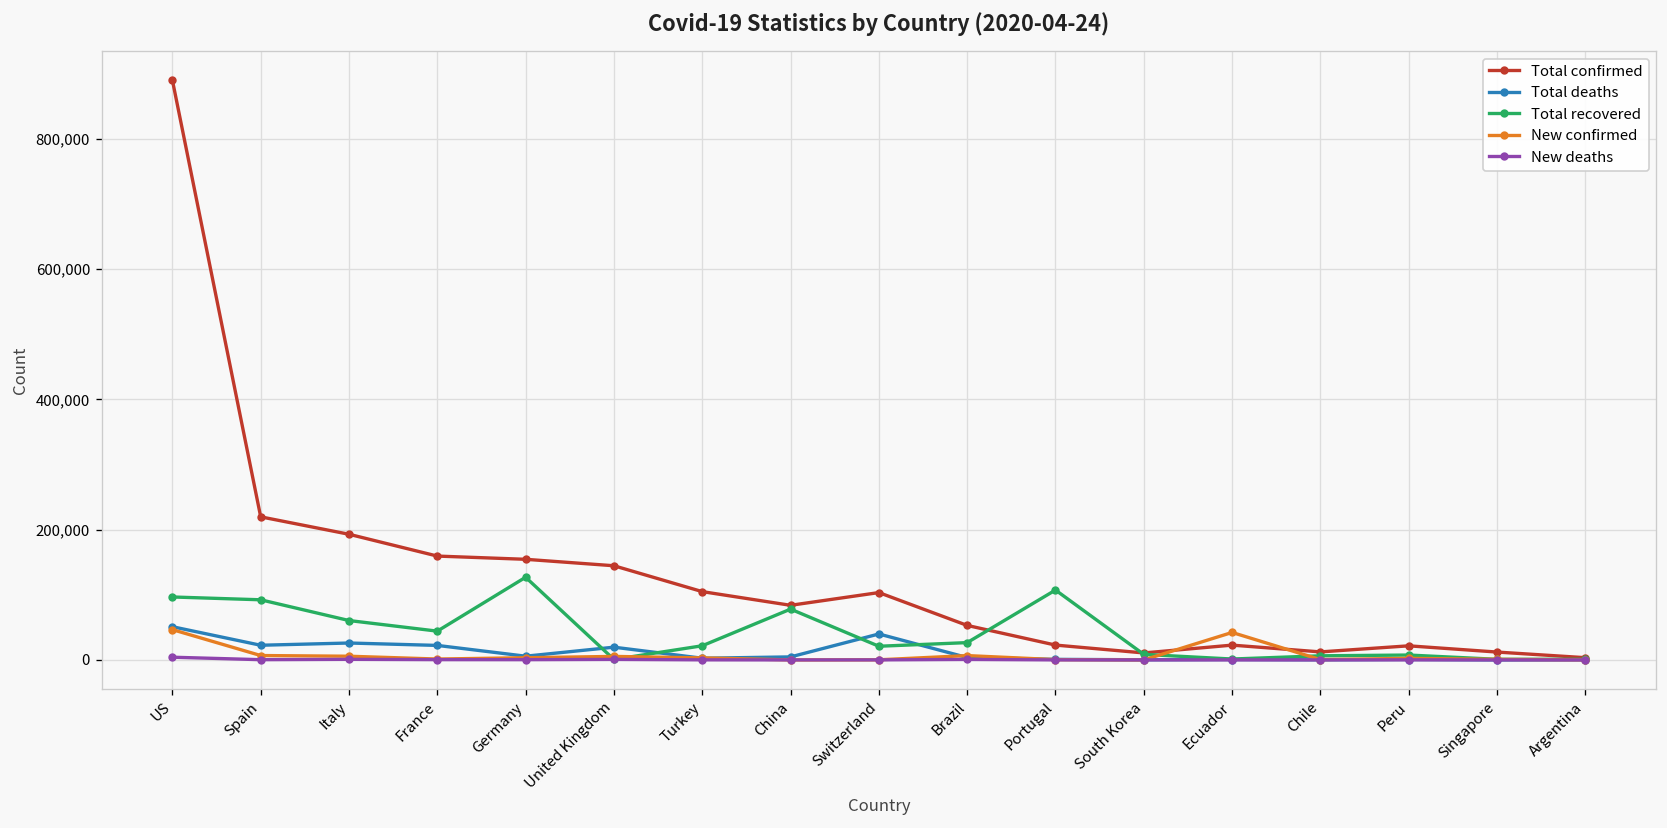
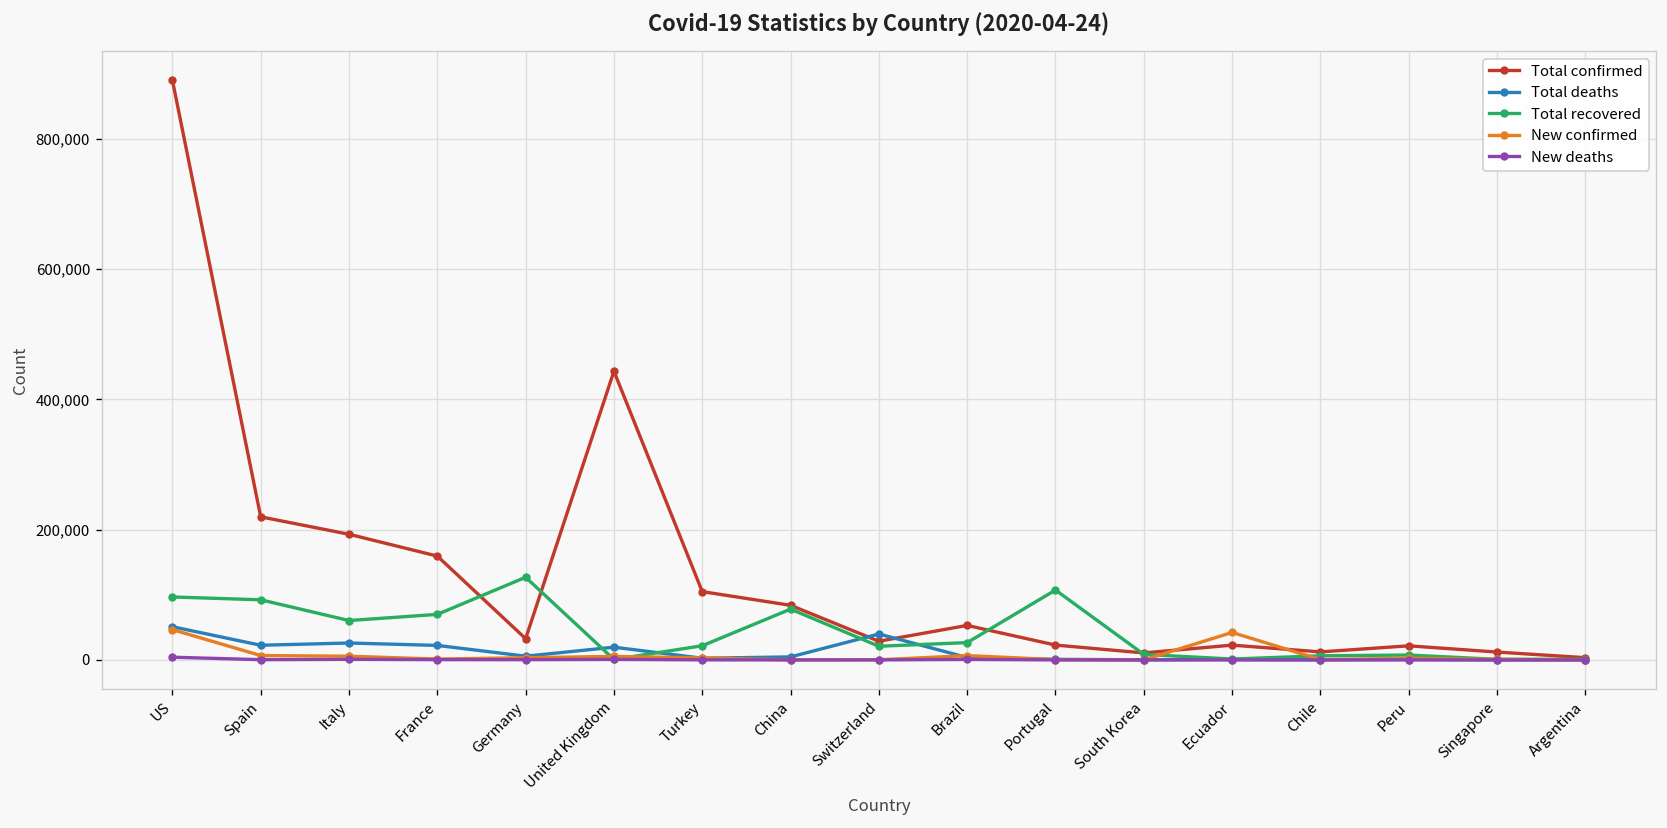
  {
    "Total confirmed": {
      "US": "890,000",
      "Spain": "220,000",
      "Italy": "190,000",
      "France": "160,000",
-     "Germany": "150,000",
-     "United Kingdom": "140,000",
+     "Germany": "30,000",
+     "United Kingdom": "440,000",
      "Turkey": "100,000",
      "China": "80,000",
-     "Switzerland": "100,000",
+     "Switzerland": "30,000",
      "Brazil": "50,000",
      "Portugal": "20,000",
      "Ecuador": "20,000",
      "Chile": "10,000",
      "Peru": "20,000",
      "Singapore": "10,000"
    },
    "Total deaths": {
      "Spain": "20,000",
      "Italy": "30,000",
      "France": "20,000",
      "United Kingdom": "20,000",
      "Switzerland": "40,000"
    },
    "Total recovered": {
      "US": "100,000",
      "Spain": "90,000",
      "Italy": "60,000",
-     "France": "40,000",
+     "France": "70,000",
      "Germany": "130,000",
      "Turkey": "20,000",
      "China": "80,000",
      "Switzerland": "20,000",
      "Brazil": "30,000",
      "Portugal": "110,000",
      "Chile": "10,000",
      "Peru": "10,000"
    },
    "New confirmed": {
      "Spain": "10,000",
      "Italy": "10,000",
      "Ecuador": "40,000"
    },
    "New deaths": {
      "US": "0",
      "Spain": "0",
      "Italy": "0"
    }
  }
